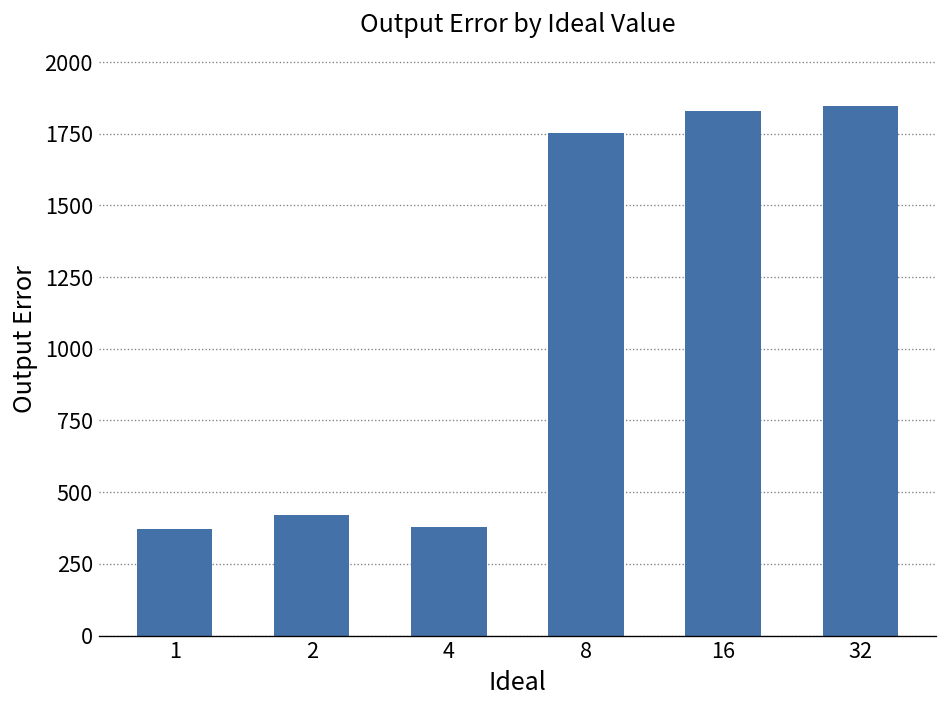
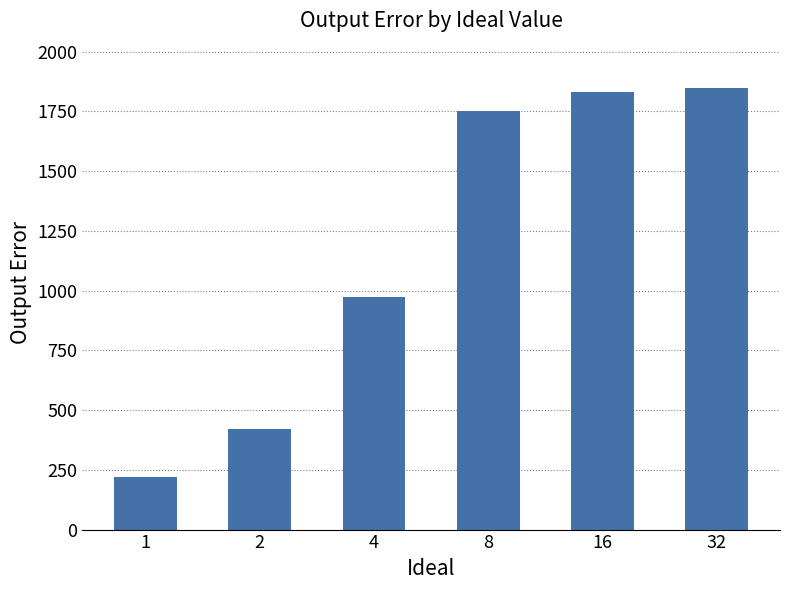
  {
-   "1": 370,
+   "1": 220,
    "2": 420,
-   "4": 380,
+   "4": 970,
    "8": 1750,
    "16": 1830,
    "32": 1850
  }
